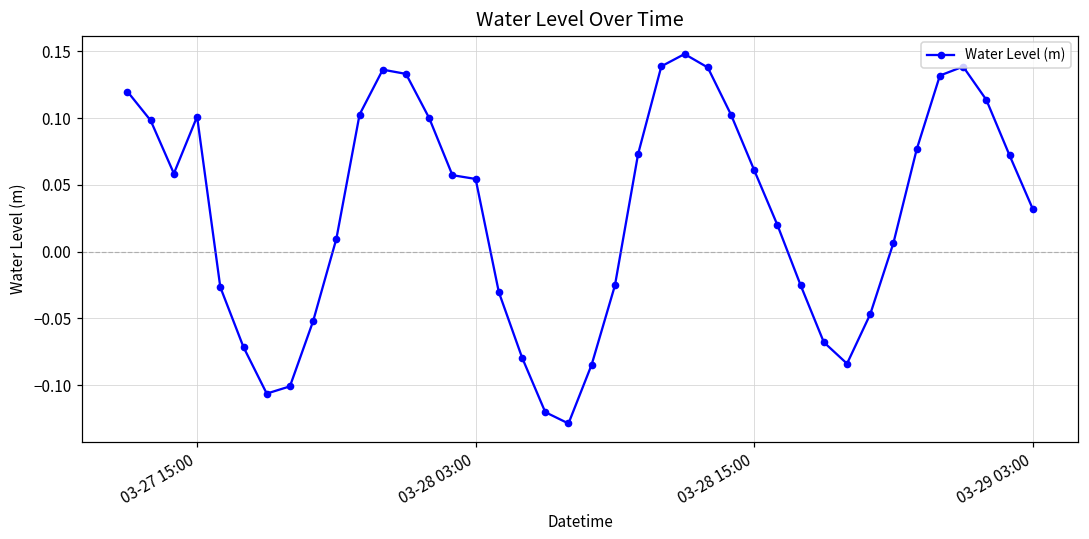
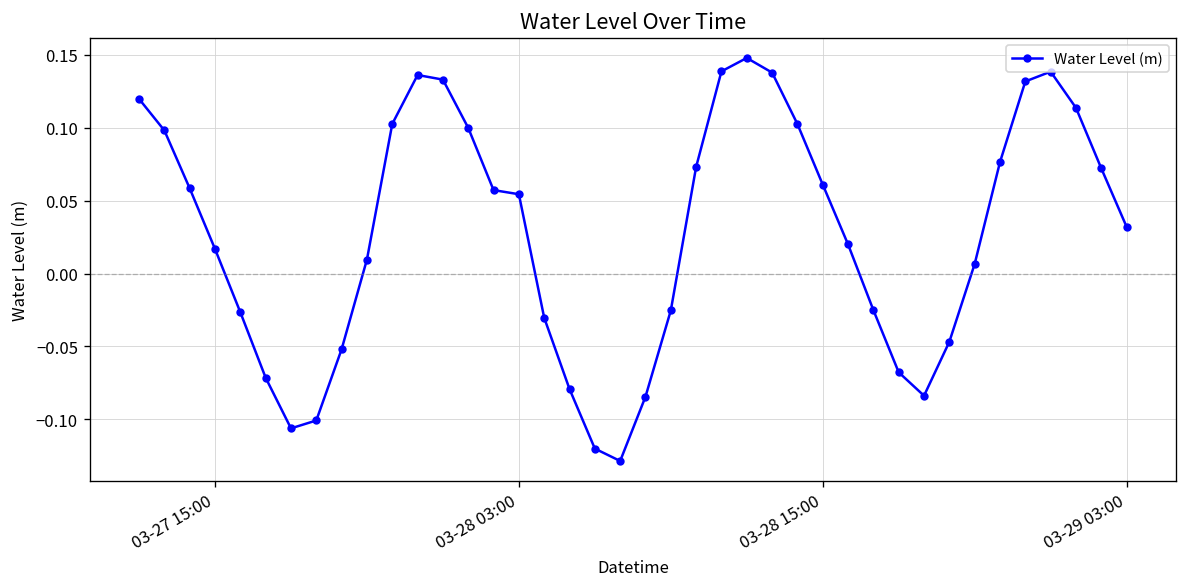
  {
-   "03-27 15:00": 0.101,
+   "03-27 15:00": 0.017,
    "03-28 03:00": 0.054,
    "03-28 15:00": 0.061,
    "03-29 03:00": 0.032
  }
